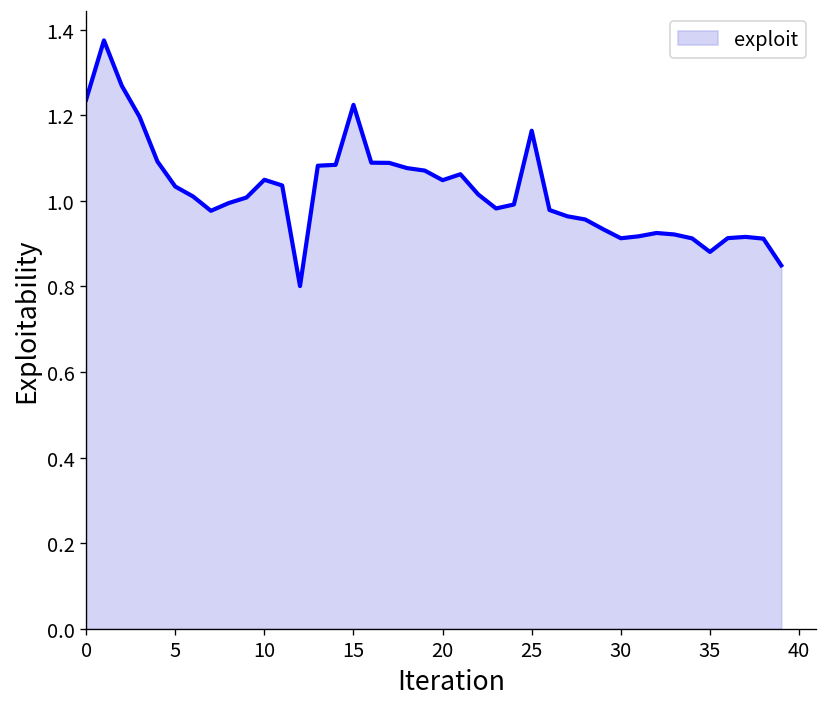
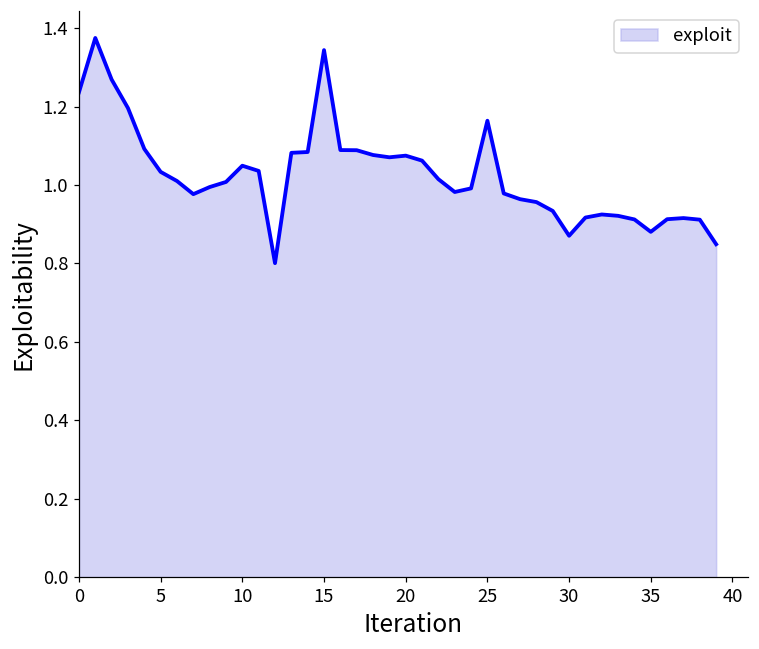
  {
    "0": 1.24,
    "5": 1.03,
    "10": 1.05,
-   "15": 1.22,
-   "20": 1.05,
+   "15": 1.34,
+   "20": 1.07,
    "25": 1.16,
-   "30": 0.91,
+   "30": 0.87,
    "35": 0.88
  }
